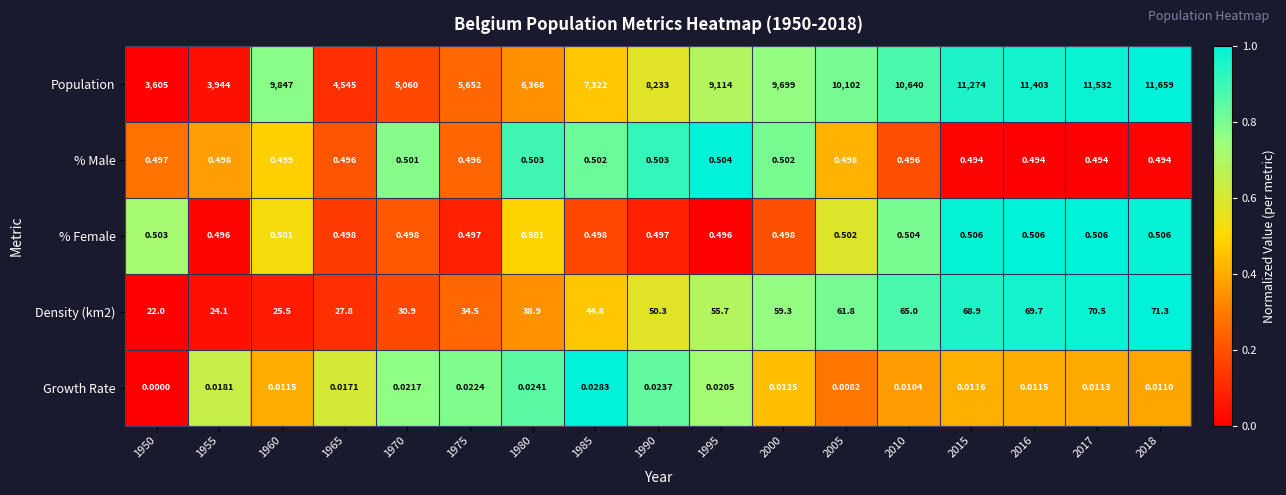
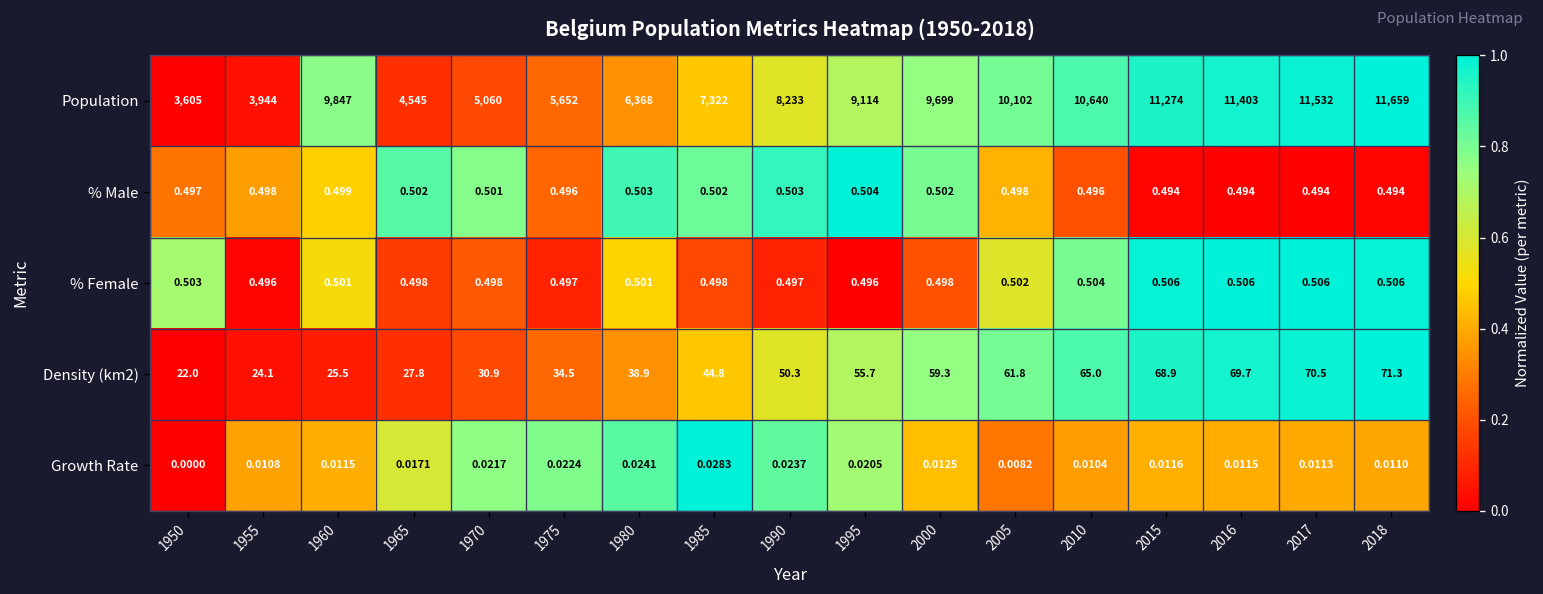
  {
    "Population": {
      "1950": "3,605",
      "1955": "3,944",
      "1960": "9,847",
      "1965": "4,545",
      "1970": "5,060",
      "1975": "5,652",
      "1980": "6,368",
      "1985": "7,322",
      "1990": "8,233",
      "1995": "9,114",
      "2000": "9,699",
      "2005": "10,102",
      "2010": "10,640",
      "2015": "11,274",
      "2016": "11,403",
      "2017": "11,532",
      "2018": "11,659"
    },
    "% Male": {
      "1950": "0.497",
      "1955": "0.498",
      "1960": "0.499",
-     "1965": "0.496",
+     "1965": "0.502",
      "1970": "0.501",
      "1975": "0.496",
      "1980": "0.503",
      "1985": "0.502",
      "1990": "0.503",
      "1995": "0.504",
      "2000": "0.502",
      "2005": "0.498",
      "2010": "0.496",
      "2015": "0.494",
      "2016": "0.494",
      "2017": "0.494",
      "2018": "0.494"
    },
    "% Female": {
      "1950": "0.503",
      "1955": "0.496",
      "1960": "0.501",
      "1965": "0.498",
      "1970": "0.498",
      "1975": "0.497",
      "1980": "0.501",
      "1985": "0.498",
      "1990": "0.497",
      "1995": "0.496",
      "2000": "0.498",
      "2005": "0.502",
      "2010": "0.504",
      "2015": "0.506",
      "2016": "0.506",
      "2017": "0.506",
      "2018": "0.506"
    },
    "Density (km2)": {
      "1950": "22.0",
      "1955": "24.1",
      "1960": "25.5",
      "1965": "27.8",
      "1970": "30.9",
      "1975": "34.5",
      "1980": "38.9",
      "1985": "44.8",
      "1990": "50.3",
      "1995": "55.7",
      "2000": "59.3",
      "2005": "61.8",
      "2010": "65.0",
      "2015": "68.9",
      "2016": "69.7",
      "2017": "70.5",
      "2018": "71.3"
    },
    "Growth Rate": {
      "1950": "0.0000",
-     "1955": "0.0181",
+     "1955": "0.0108",
      "1960": "0.0115",
      "1965": "0.0171",
      "1970": "0.0217",
      "1975": "0.0224",
      "1980": "0.0241",
      "1985": "0.0283",
      "1990": "0.0237",
      "1995": "0.0205",
      "2000": "0.0125",
      "2005": "0.0082",
      "2010": "0.0104",
      "2015": "0.0116",
      "2016": "0.0115",
      "2017": "0.0113",
      "2018": "0.0110"
    }
  }
